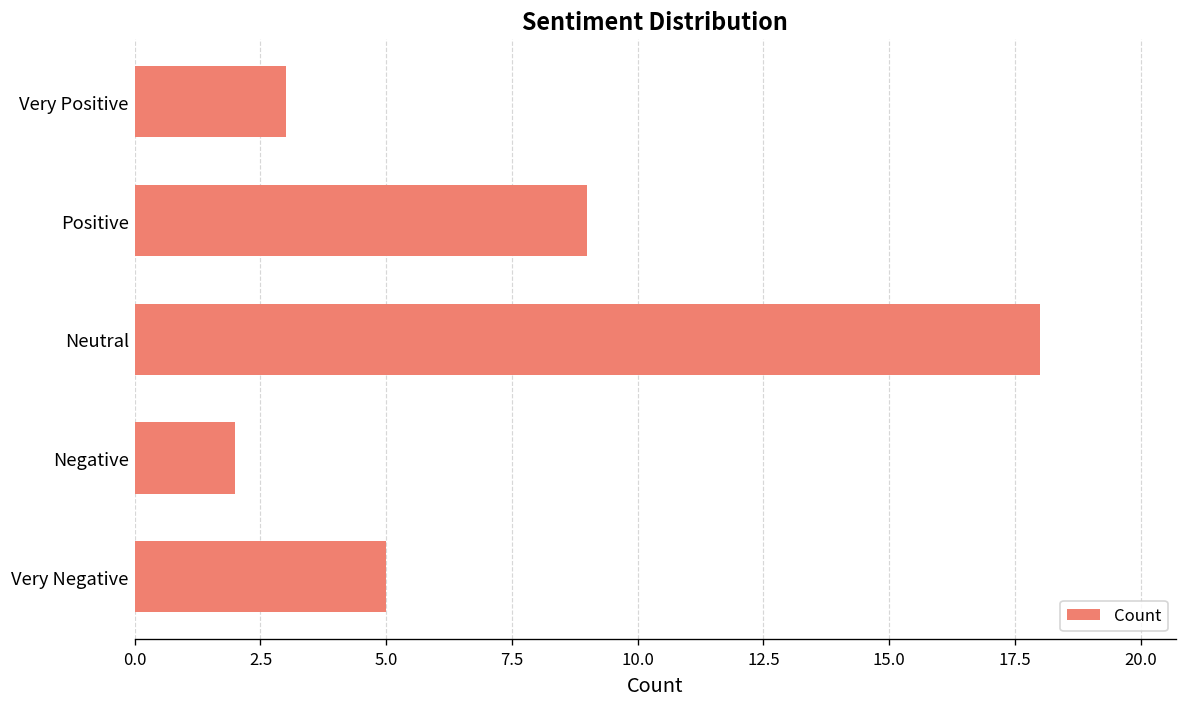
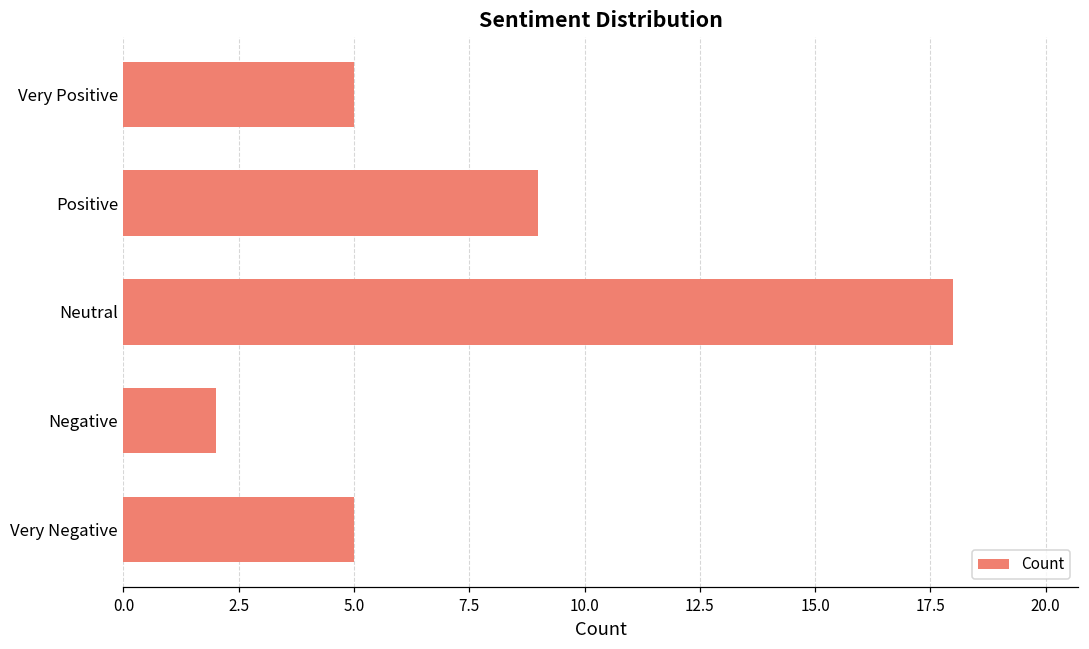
  {
-   "Very Positive": 3,
+   "Very Positive": 5,
    "Positive": 9,
    "Neutral": 18,
    "Negative": 2,
    "Very Negative": 5
  }
